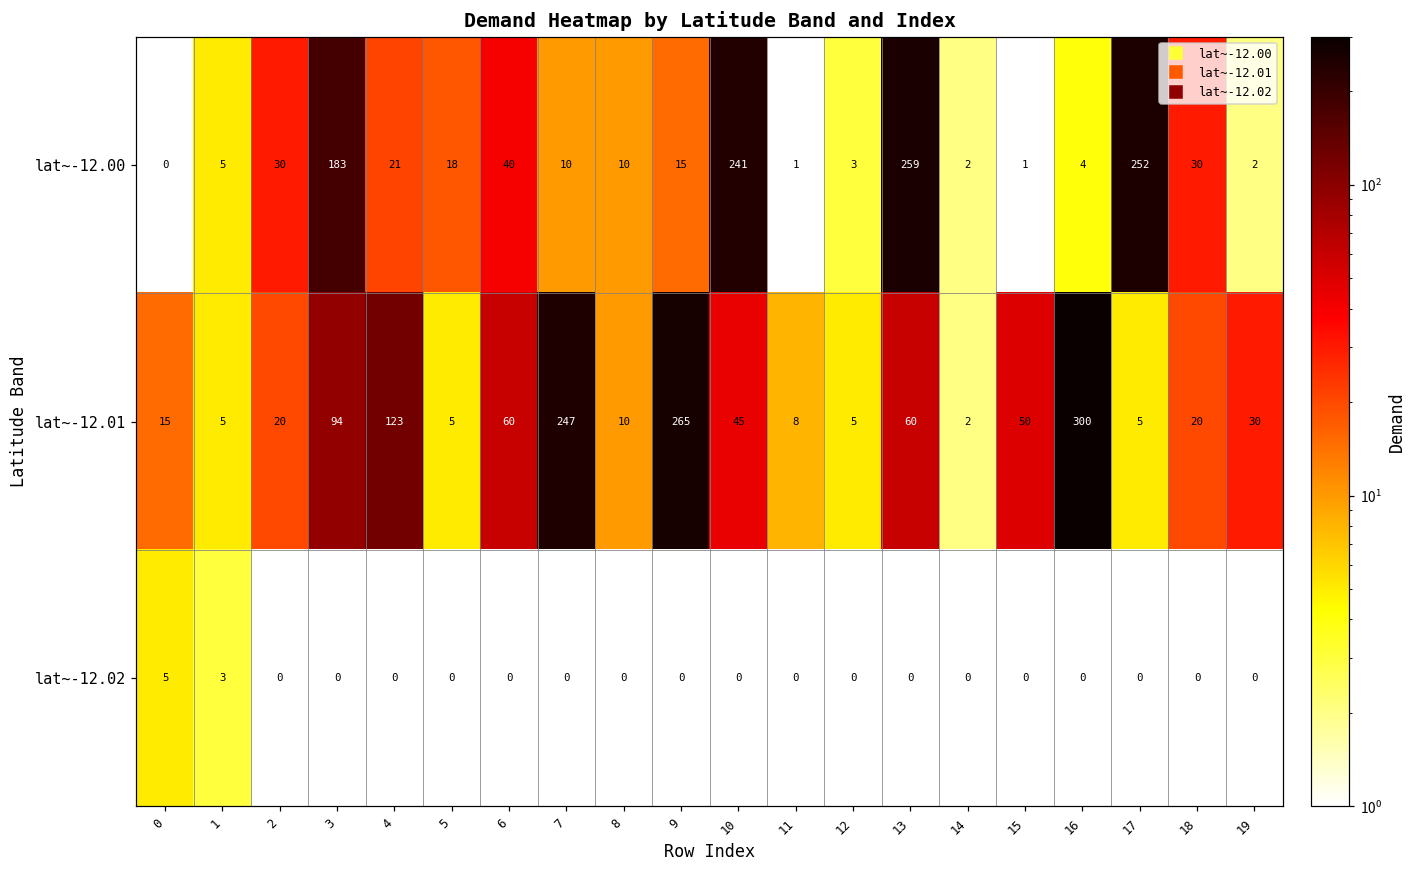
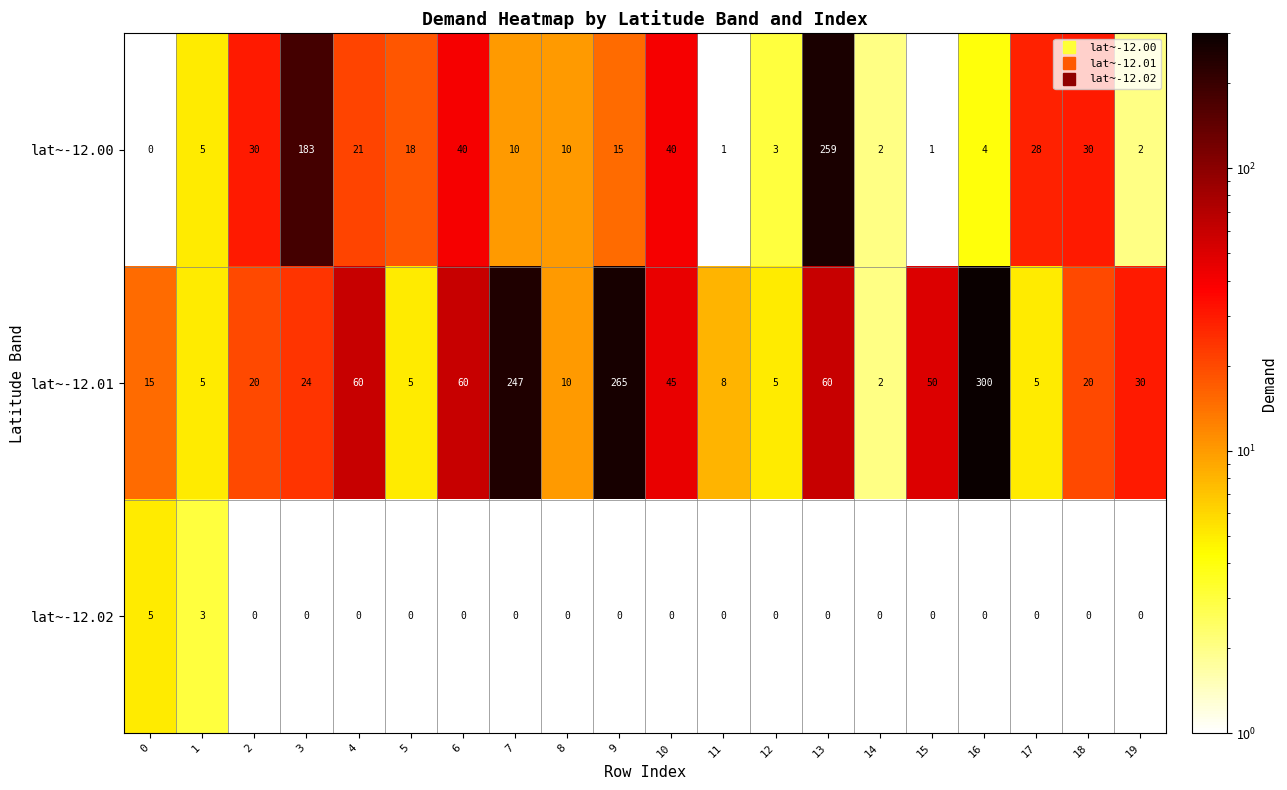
  {
    "lat~-12.00": {
      "0": 0,
      "1": 5,
      "2": 30,
      "3": 183,
      "4": 21,
      "5": 18,
      "6": 40,
      "7": 10,
      "8": 10,
      "9": 15,
-     "10": 241,
+     "10": 40,
      "11": 1,
      "12": 3,
      "13": 259,
      "14": 2,
      "15": 1,
      "16": 4,
-     "17": 252,
+     "17": 28,
      "18": 30,
      "19": 2
    },
    "lat~-12.01": {
      "0": 15,
      "1": 5,
      "2": 20,
-     "3": 94,
-     "4": 123,
+     "3": 24,
+     "4": 60,
      "5": 5,
      "6": 60,
      "7": 247,
      "8": 10,
      "9": 265,
      "10": 45,
      "11": 8,
      "12": 5,
      "13": 60,
      "14": 2,
      "15": 50,
      "16": 300,
      "17": 5,
      "18": 20,
      "19": 30
    },
    "lat~-12.02": {
      "0": 5,
      "1": 3,
      "2": 0,
      "3": 0,
      "4": 0,
      "5": 0,
      "6": 0,
      "7": 0,
      "8": 0,
      "9": 0,
      "10": 0,
      "11": 0,
      "12": 0,
      "13": 0,
      "14": 0,
      "15": 0,
      "16": 0,
      "17": 0,
      "18": 0,
      "19": 0
    }
  }
